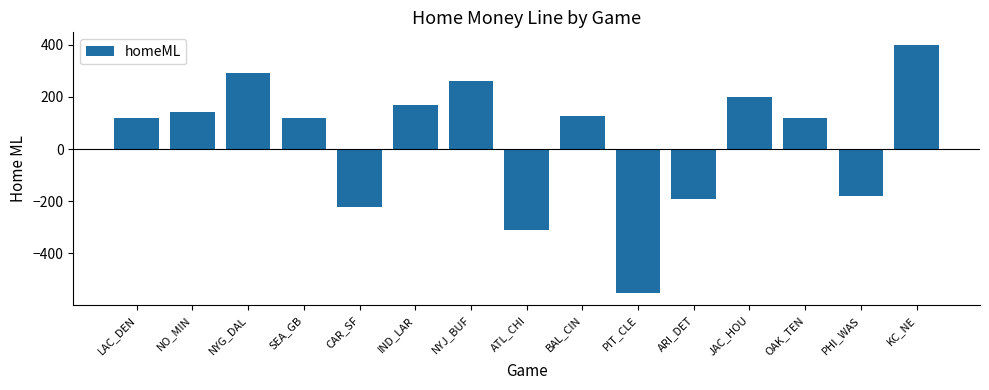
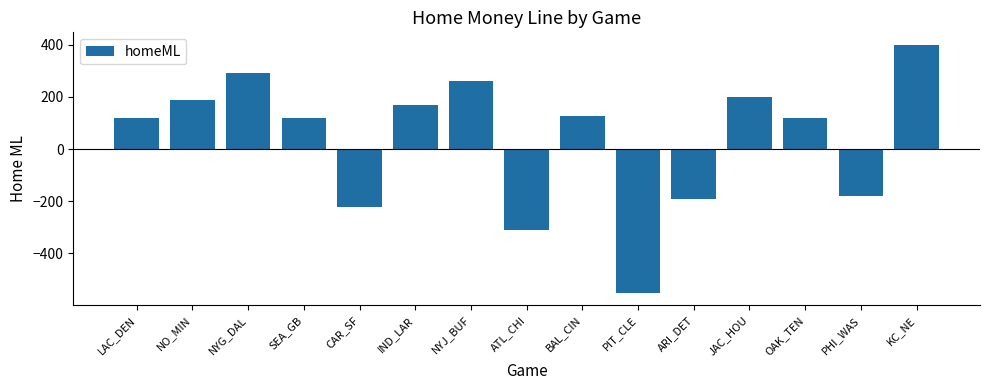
  {
    "LAC_DEN": 120,
-   "NO_MIN": 140,
+   "NO_MIN": 190,
    "NYG_DAL": 290,
    "SEA_GB": 120,
    "CAR_SF": -220,
    "IND_LAR": 170,
    "NYJ_BUF": 260,
    "ATL_CHI": -310,
    "BAL_CIN": 130,
    "PIT_CLE": -550,
    "ARI_DET": -190,
    "JAC_HOU": 200,
    "OAK_TEN": 120,
    "PHI_WAS": -180,
    "KC_NE": 400
  }
